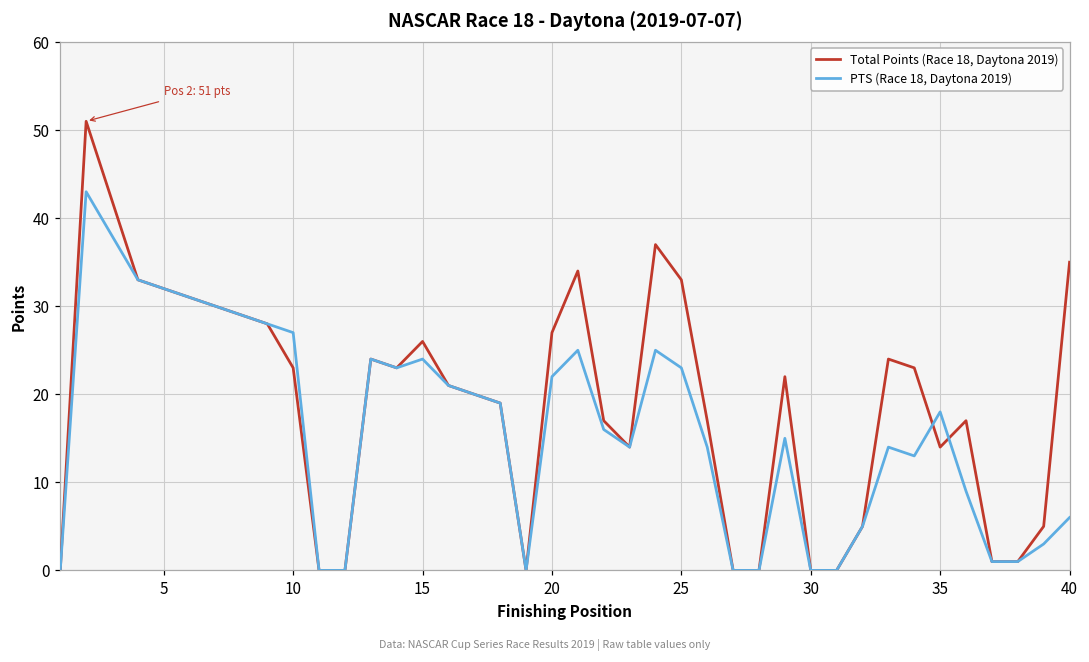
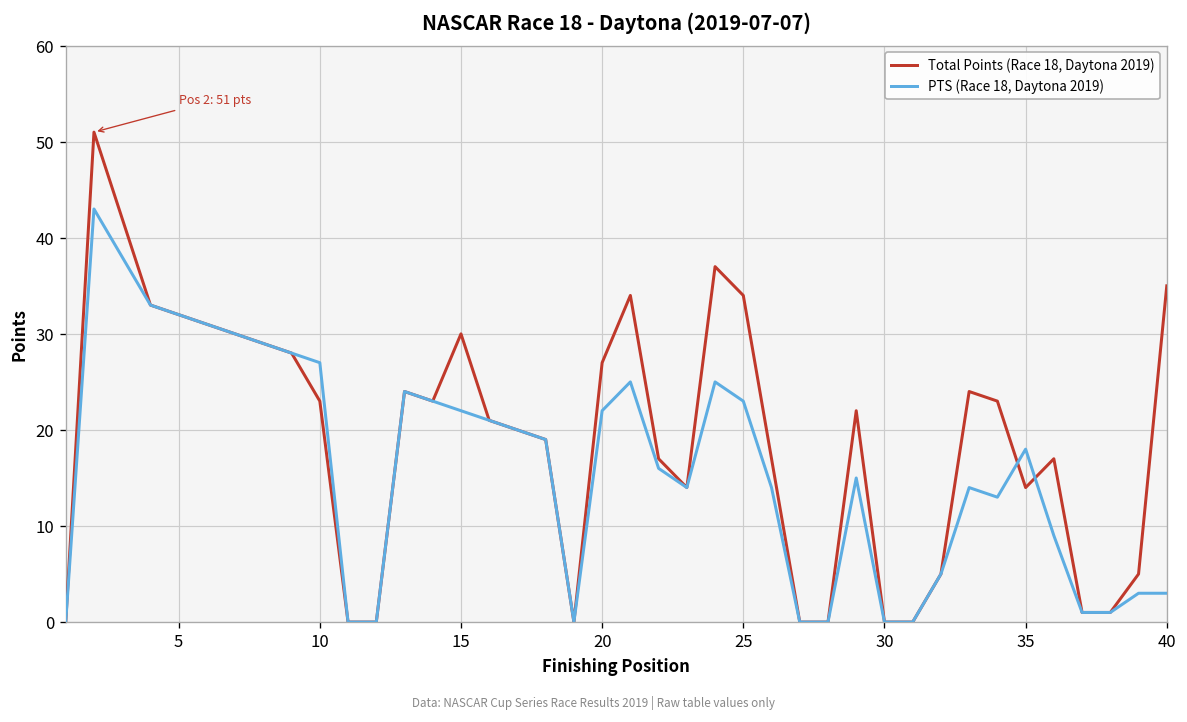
  {
    "Total Points (Race 18, Daytona 2019)": {
      "10": 23,
-     "15": 26,
+     "15": 30,
      "20": 27,
-     "25": 33,
+     "25": 34,
      "35": 14,
      "40": 35
    },
    "PTS (Race 18, Daytona 2019)": {
      "10": 27,
-     "15": 24,
+     "15": 22,
      "20": 22,
      "25": 23,
      "35": 18,
-     "40": 6
+     "40": 3
    }
  }
